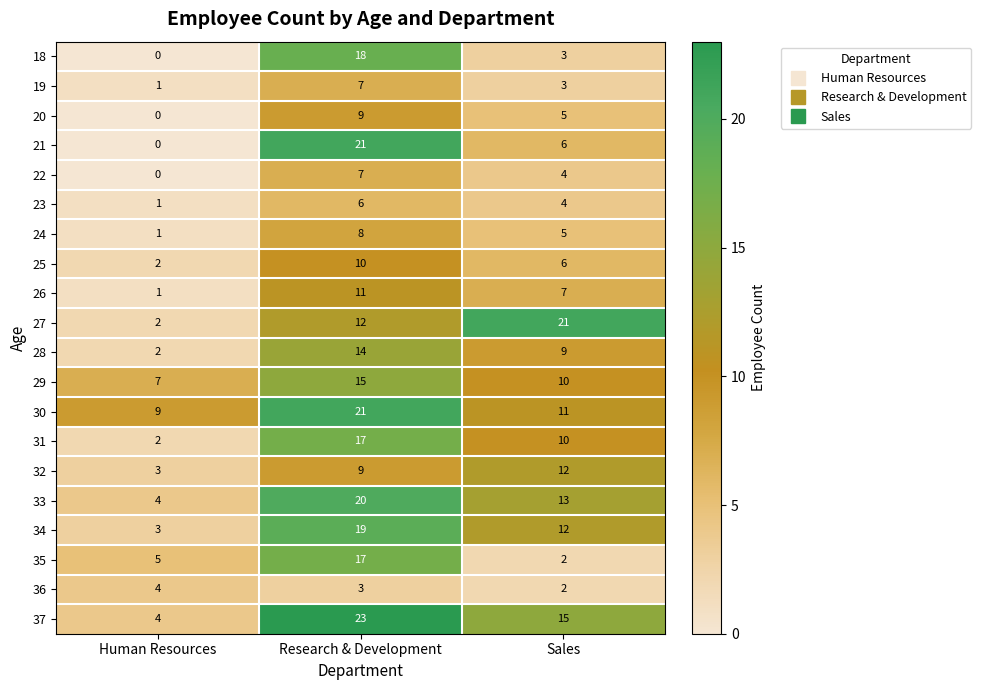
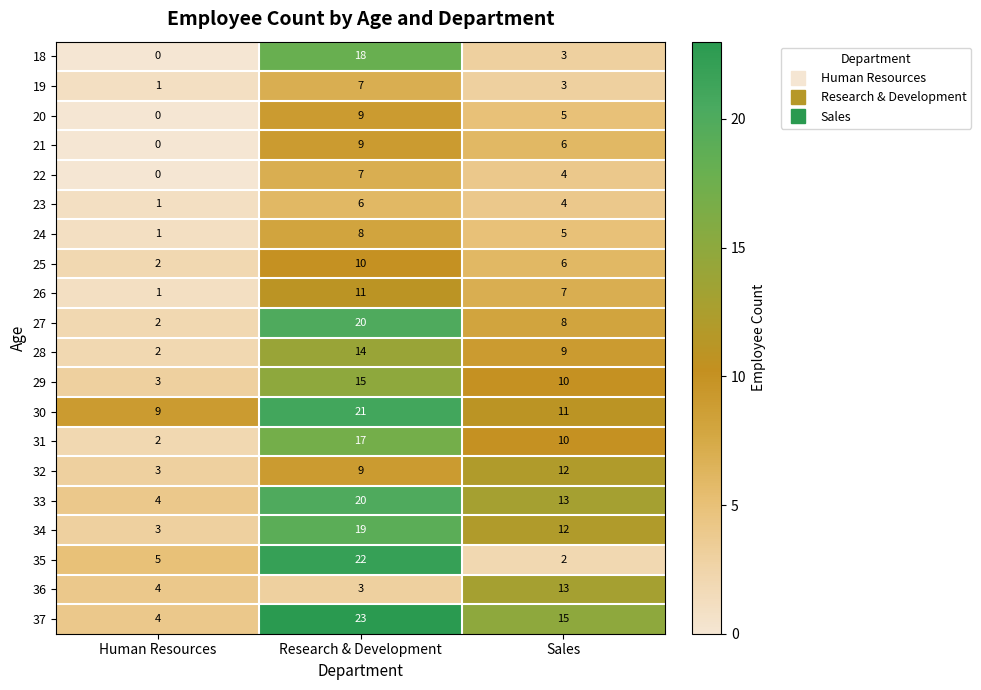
  {
    "18": {
      "Human Resources": 0,
      "Research & Development": 18,
      "Sales": 3
    },
    "19": {
      "Human Resources": 1,
      "Research & Development": 7,
      "Sales": 3
    },
    "20": {
      "Human Resources": 0,
      "Research & Development": 9,
      "Sales": 5
    },
    "21": {
      "Human Resources": 0,
-     "Research & Development": 21,
+     "Research & Development": 9,
      "Sales": 6
    },
    "22": {
      "Human Resources": 0,
      "Research & Development": 7,
      "Sales": 4
    },
    "23": {
      "Human Resources": 1,
      "Research & Development": 6,
      "Sales": 4
    },
    "24": {
      "Human Resources": 1,
      "Research & Development": 8,
      "Sales": 5
    },
    "25": {
      "Human Resources": 2,
      "Research & Development": 10,
      "Sales": 6
    },
    "26": {
      "Human Resources": 1,
      "Research & Development": 11,
      "Sales": 7
    },
    "27": {
      "Human Resources": 2,
-     "Research & Development": 12,
-     "Sales": 21
+     "Research & Development": 20,
+     "Sales": 8
    },
    "28": {
      "Human Resources": 2,
      "Research & Development": 14,
      "Sales": 9
    },
    "29": {
-     "Human Resources": 7,
+     "Human Resources": 3,
      "Research & Development": 15,
      "Sales": 10
    },
    "30": {
      "Human Resources": 9,
      "Research & Development": 21,
      "Sales": 11
    },
    "31": {
      "Human Resources": 2,
      "Research & Development": 17,
      "Sales": 10
    },
    "32": {
      "Human Resources": 3,
      "Research & Development": 9,
      "Sales": 12
    },
    "33": {
      "Human Resources": 4,
      "Research & Development": 20,
      "Sales": 13
    },
    "34": {
      "Human Resources": 3,
      "Research & Development": 19,
      "Sales": 12
    },
    "35": {
      "Human Resources": 5,
-     "Research & Development": 17,
+     "Research & Development": 22,
      "Sales": 2
    },
    "36": {
      "Human Resources": 4,
      "Research & Development": 3,
-     "Sales": 2
+     "Sales": 13
    },
    "37": {
      "Human Resources": 4,
      "Research & Development": 23,
      "Sales": 15
    }
  }
